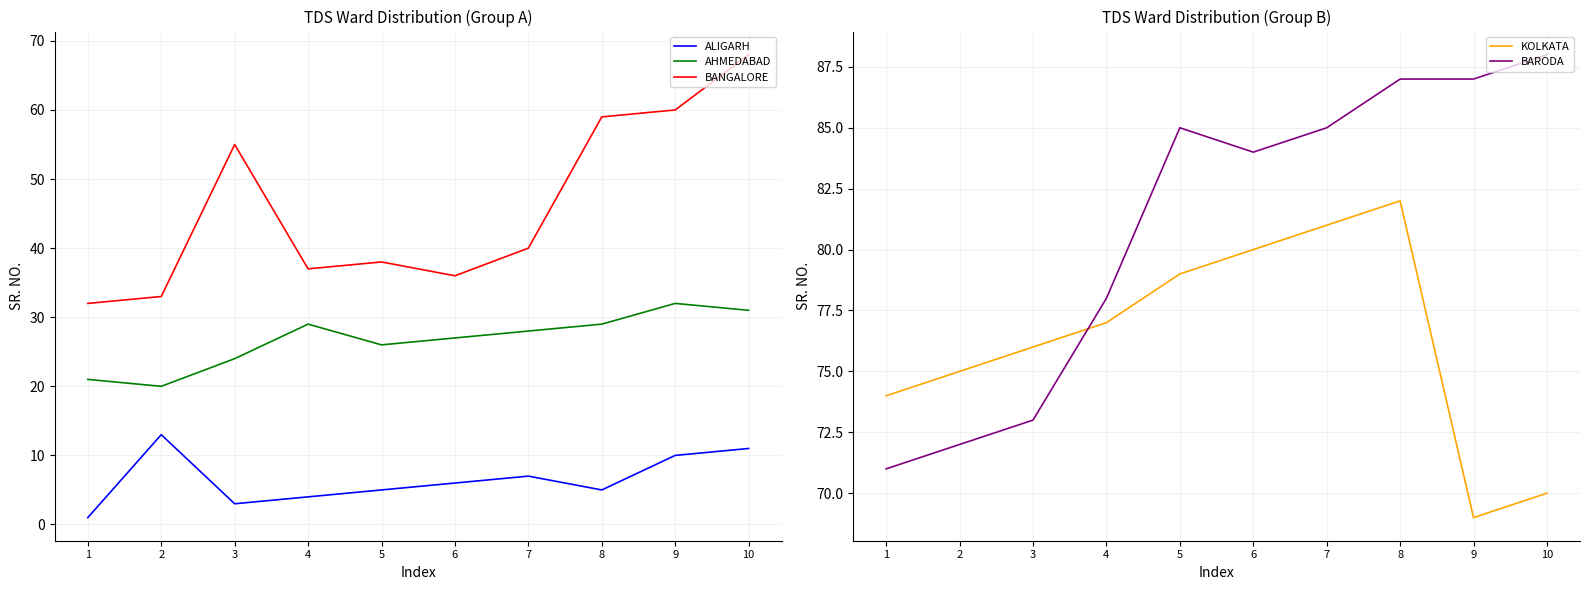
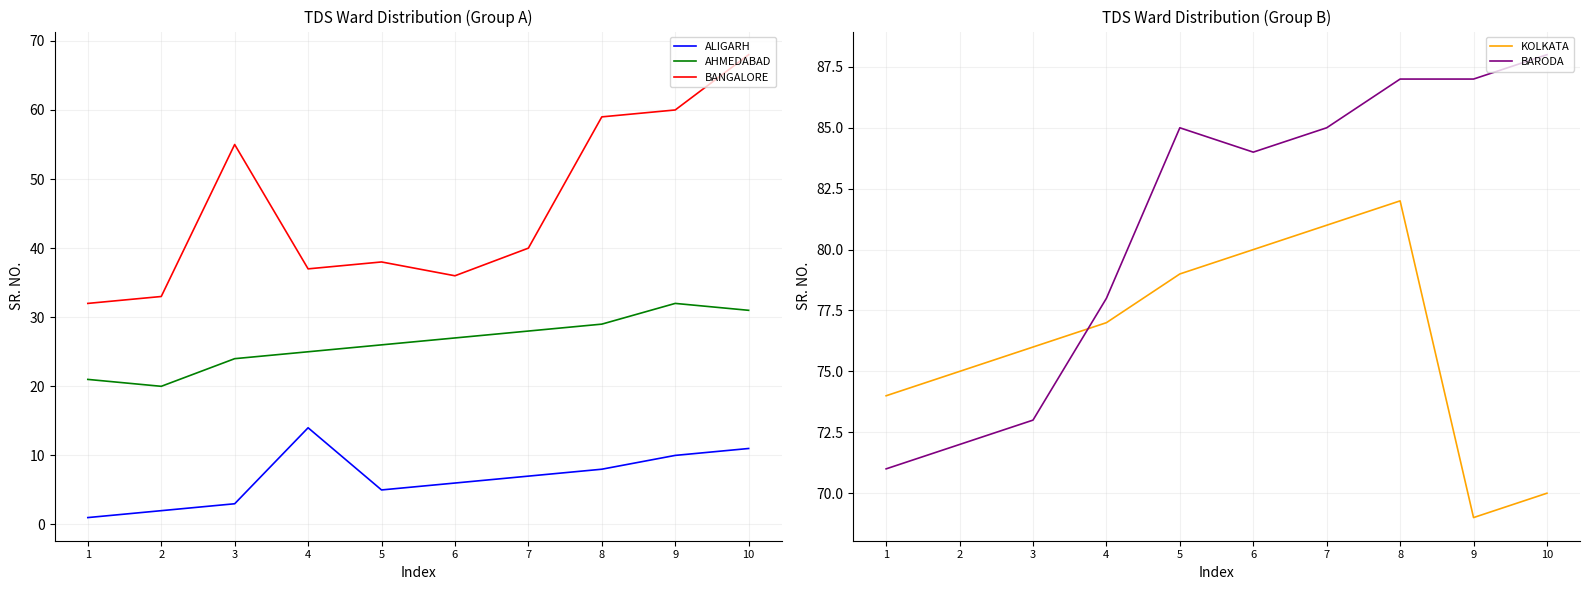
  {
    "TDS Ward Distribution (Group A)": {
      "ALIGARH": {
        "1": 1,
-       "2": 13,
+       "2": 2,
        "3": 3,
-       "4": 4,
+       "4": 14,
        "5": 5,
        "6": 6,
        "7": 7,
-       "8": 5,
+       "8": 8,
        "9": 10,
        "10": 11
      },
      "AHMEDABAD": {
        "1": 21,
        "2": 20,
        "3": 24,
-       "4": 29,
+       "4": 25,
        "5": 26,
        "6": 27,
        "7": 28,
        "8": 29,
        "9": 32,
        "10": 31
      },
      "BANGALORE": {
        "1": 32,
        "2": 33,
        "3": 55,
        "4": 37,
        "5": 38,
        "6": 36,
        "7": 40,
        "8": 59,
        "9": 60
      }
    },
    "TDS Ward Distribution (Group B)": {
      "KOLKATA": {
        "1": 74.0,
        "2": 75.0,
        "3": 76.0,
        "4": 77.0,
        "5": 79.0,
        "6": 80.0,
        "7": 81.0,
        "8": 82.0,
        "9": 69.0,
        "10": 70.0
      },
      "BARODA": {
        "1": 71.0,
        "2": 72.0,
        "3": 73.0,
        "4": 78.0,
        "5": 85.0,
        "6": 84.0,
        "7": 85.0,
        "8": 87.0,
        "9": 87.0
      }
    }
  }
